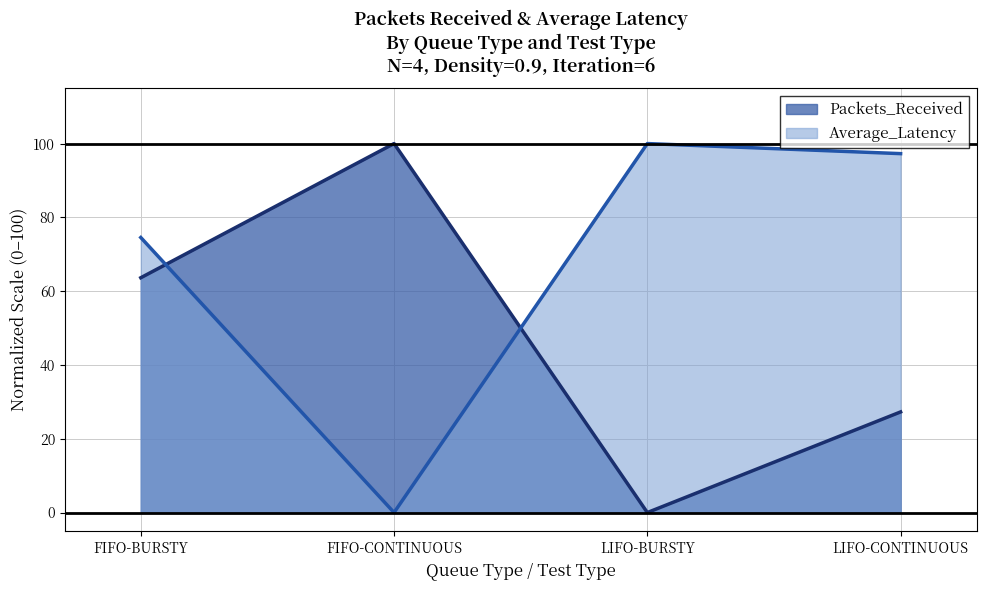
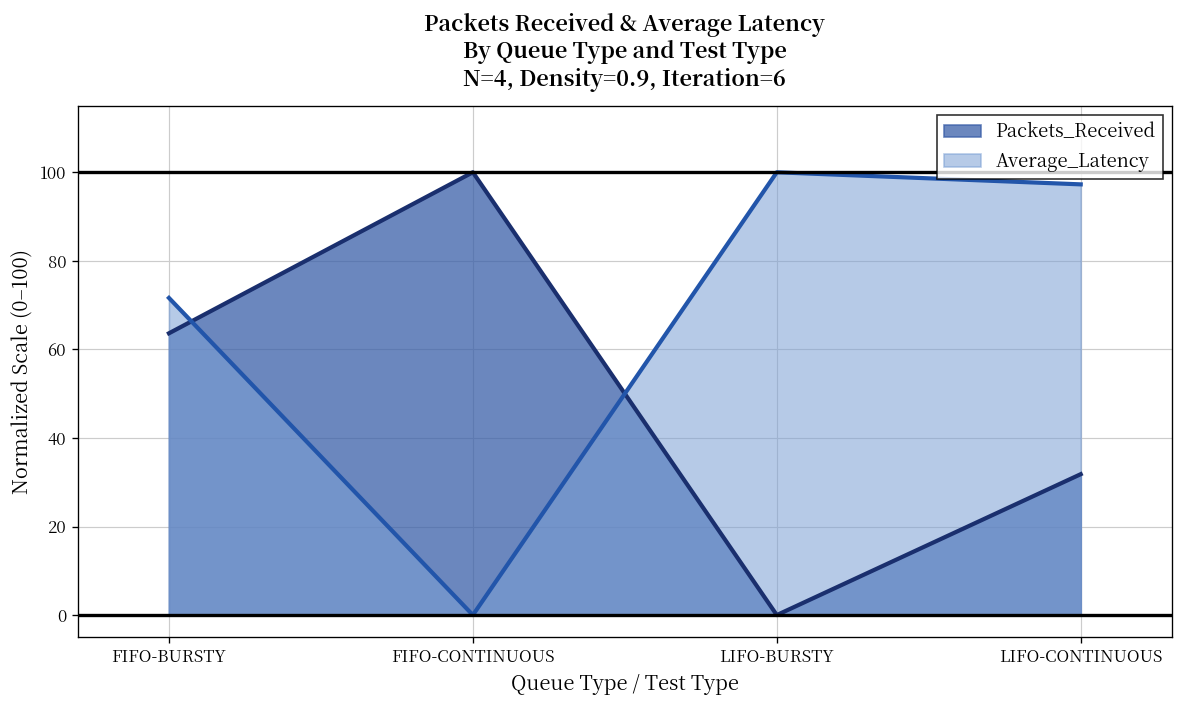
  {
    "Packets_Received": {
      "FIFO-BURSTY": 64,
      "FIFO-CONTINUOUS": 100,
      "LIFO-BURSTY": 0,
-     "LIFO-CONTINUOUS": 27
+     "LIFO-CONTINUOUS": 32
    },
    "Average_Latency": {
-     "FIFO-BURSTY": 75,
+     "FIFO-BURSTY": 72,
      "FIFO-CONTINUOUS": 0,
      "LIFO-BURSTY": 100,
      "LIFO-CONTINUOUS": 97
    }
  }
